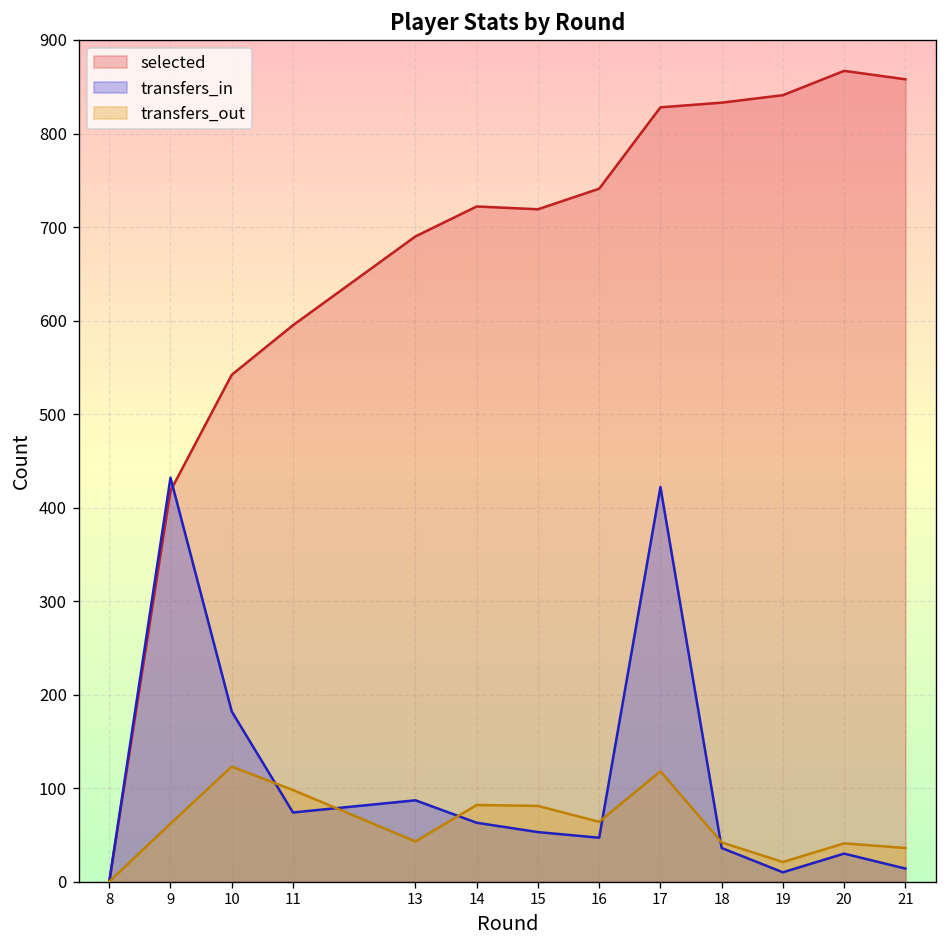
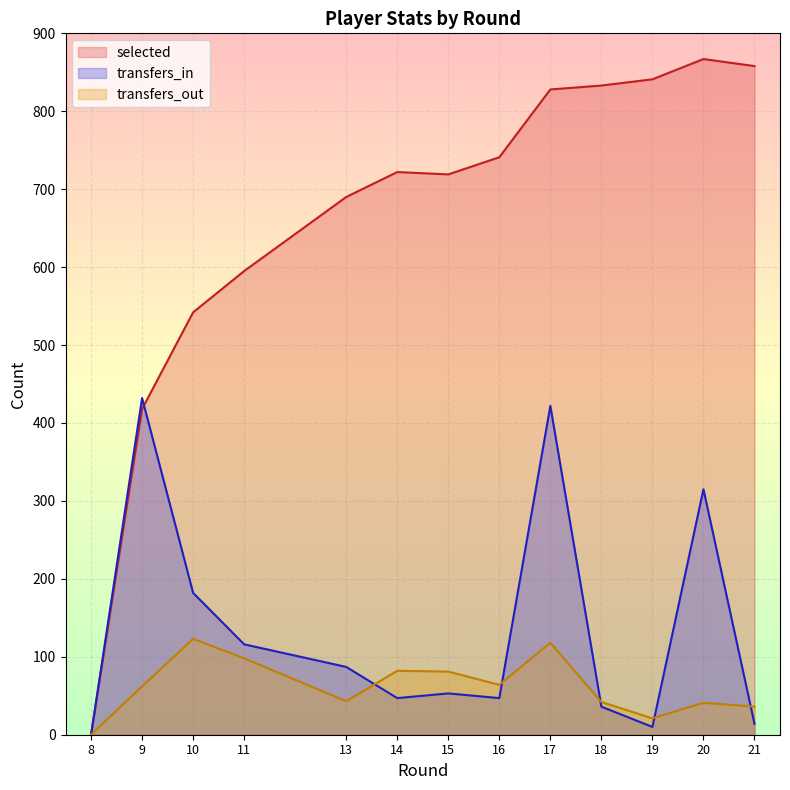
  {
    "transfers_in": {
      "9": 430,
      "10": 180,
-     "11": 70,
+     "11": 120,
      "13": 90,
-     "14": 60,
+     "14": 50,
      "15": 50,
      "16": 50,
      "17": 420,
      "18": 40,
      "19": 10,
-     "20": 30,
+     "20": 320,
      "21": 10
    }
  }
